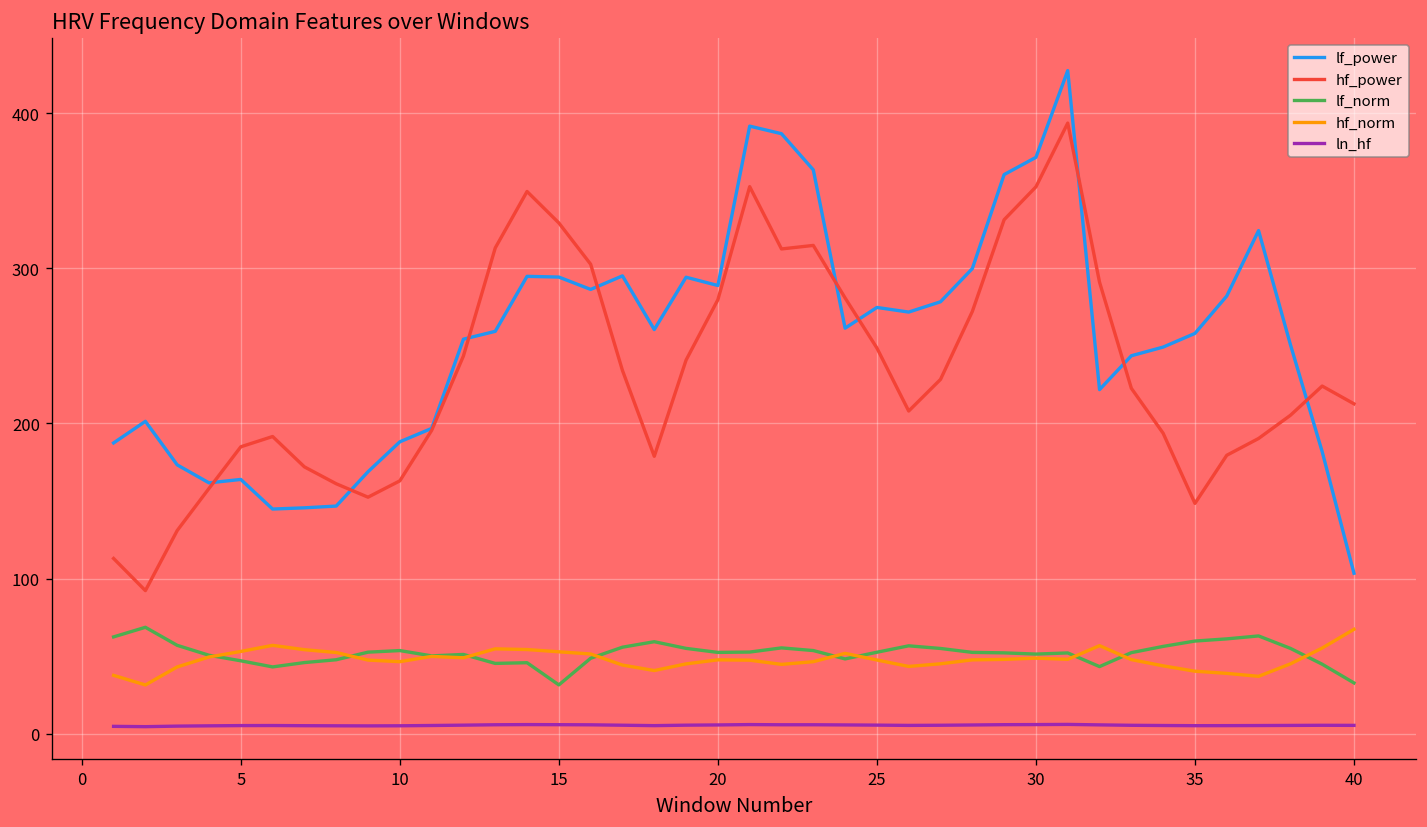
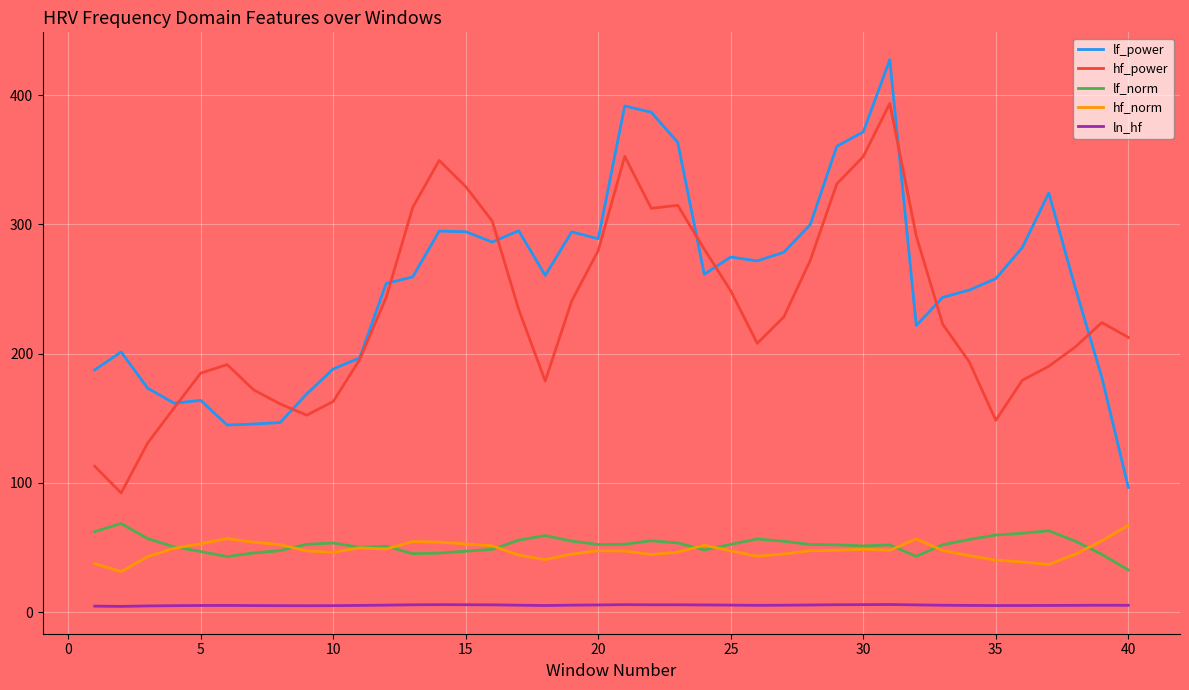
  {
    "lf_power": {
      "5": 164,
      "10": 188,
      "15": 294,
      "20": 289,
      "25": 275,
      "30": 372,
      "35": 258,
-     "40": 103
+     "40": 96
    },
    "hf_power": {
      "5": 185,
      "10": 163,
      "15": 329,
      "20": 280,
      "25": 249,
      "30": 353,
      "35": 148,
      "40": 213
    },
    "lf_norm": {
      "5": 47,
      "10": 54,
-     "15": 31,
+     "15": 47,
      "20": 52,
      "25": 52,
      "30": 51,
      "35": 60,
      "40": 33
    },
    "hf_norm": {
      "5": 53,
      "10": 46,
      "15": 53,
      "20": 48,
      "25": 48,
      "30": 49,
      "35": 40,
      "40": 67
    },
    "ln_hf": {
      "5": 5,
      "10": 5,
      "15": 6,
      "20": 6,
      "25": 6,
      "30": 6,
      "35": 5,
      "40": 5
    }
  }
